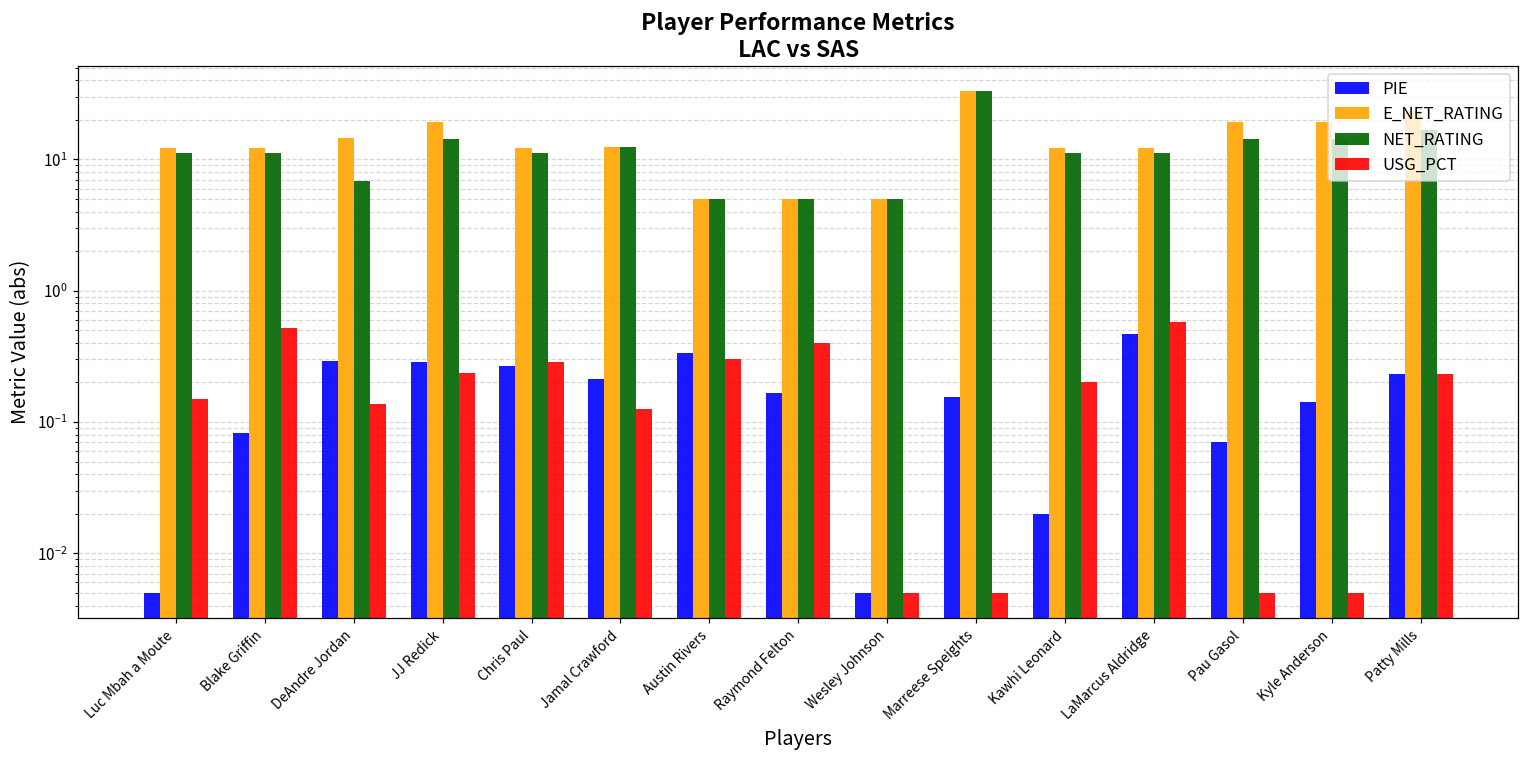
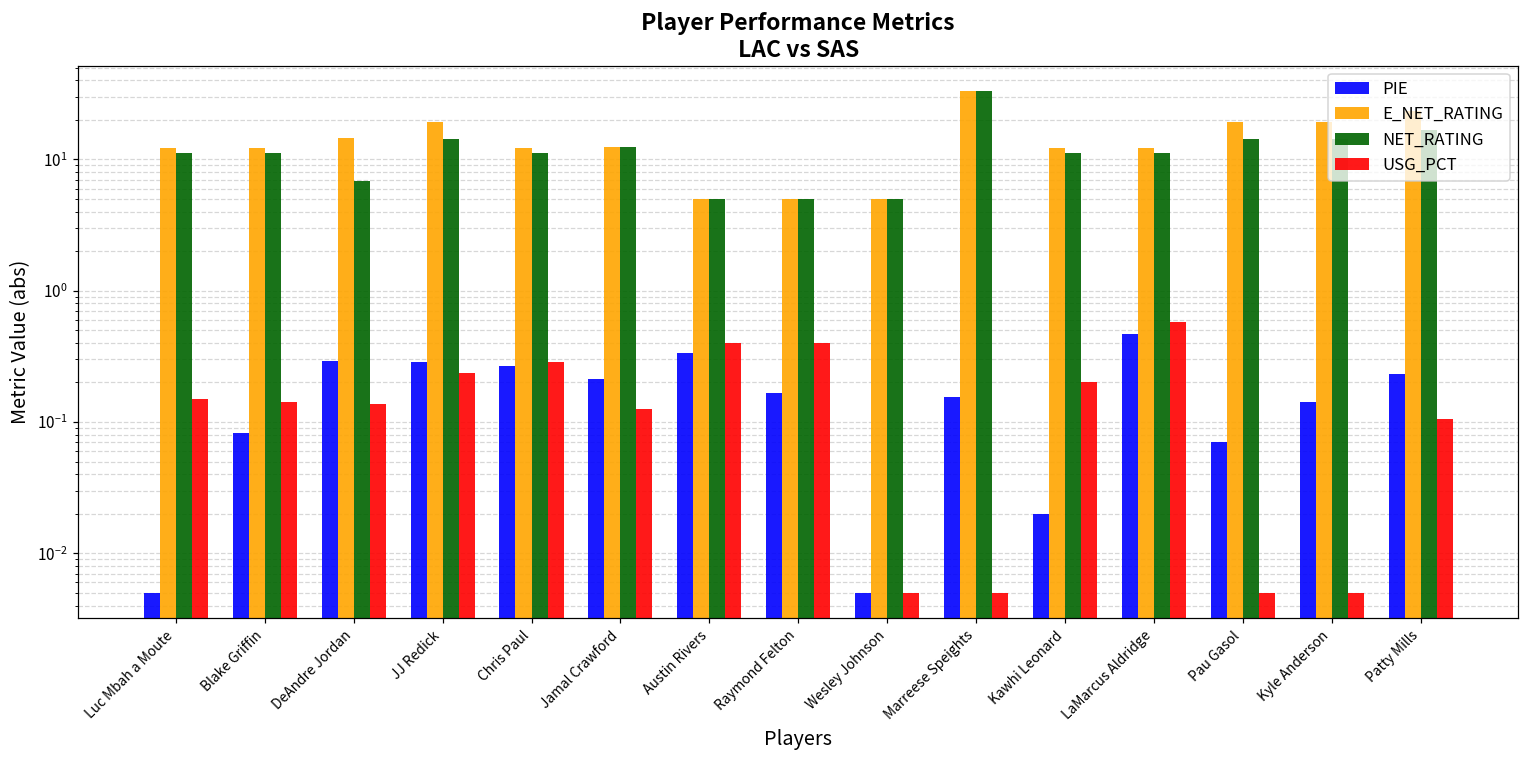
  {
    "PIE": {
      "Luc Mbah a Moute": 0.0050,
      "Blake Griffin": 0.08,
      "DeAndre Jordan": 0.29,
      "JJ Redick": 0.29,
      "Chris Paul": 0.27,
      "Jamal Crawford": 0.21,
      "Austin Rivers": 0.33,
      "Raymond Felton": 0.17,
      "Wesley Johnson": 0.0050,
      "Marreese Speights": 0.15,
      "Kawhi Leonard": 0.02,
      "LaMarcus Aldridge": 0.47,
      "Pau Gasol": 0.07,
      "Kyle Anderson": 0.14,
      "Patty Mills": 0.23
    },
    "E_NET_RATING": {
      "Luc Mbah a Moute": 12,
      "Blake Griffin": 12,
      "DeAndre Jordan": 15,
      "JJ Redick": 19,
      "Chris Paul": 12,
      "Jamal Crawford": 13,
      "Austin Rivers": 5.0,
      "Raymond Felton": 5.0,
      "Wesley Johnson": 5.0,
      "Marreese Speights": 33,
      "Kawhi Leonard": 12,
      "LaMarcus Aldridge": 12,
      "Pau Gasol": 19,
      "Kyle Anderson": 19
    },
    "NET_RATING": {
      "Luc Mbah a Moute": 11,
      "Blake Griffin": 11,
      "DeAndre Jordan": 7,
      "JJ Redick": 14,
      "Chris Paul": 11,
      "Jamal Crawford": 13,
      "Austin Rivers": 5.0,
      "Raymond Felton": 5.0,
      "Wesley Johnson": 5.0,
      "Marreese Speights": 33,
      "Kawhi Leonard": 11,
      "LaMarcus Aldridge": 11,
      "Pau Gasol": 14
    },
    "USG_PCT": {
      "Luc Mbah a Moute": 0.15,
-     "Blake Griffin": 0.52,
+     "Blake Griffin": 0.14,
      "DeAndre Jordan": 0.14,
      "JJ Redick": 0.24,
      "Chris Paul": 0.29,
      "Jamal Crawford": 0.13,
-     "Austin Rivers": 0.3,
+     "Austin Rivers": 0.4,
      "Raymond Felton": 0.40,
      "Wesley Johnson": 0.0050,
      "Marreese Speights": 0.0050,
      "Kawhi Leonard": 0.20,
      "LaMarcus Aldridge": 0.6,
      "Pau Gasol": 0.0050,
      "Kyle Anderson": 0.0050,
-     "Patty Mills": 0.23
+     "Patty Mills": 0.11
    }
  }
